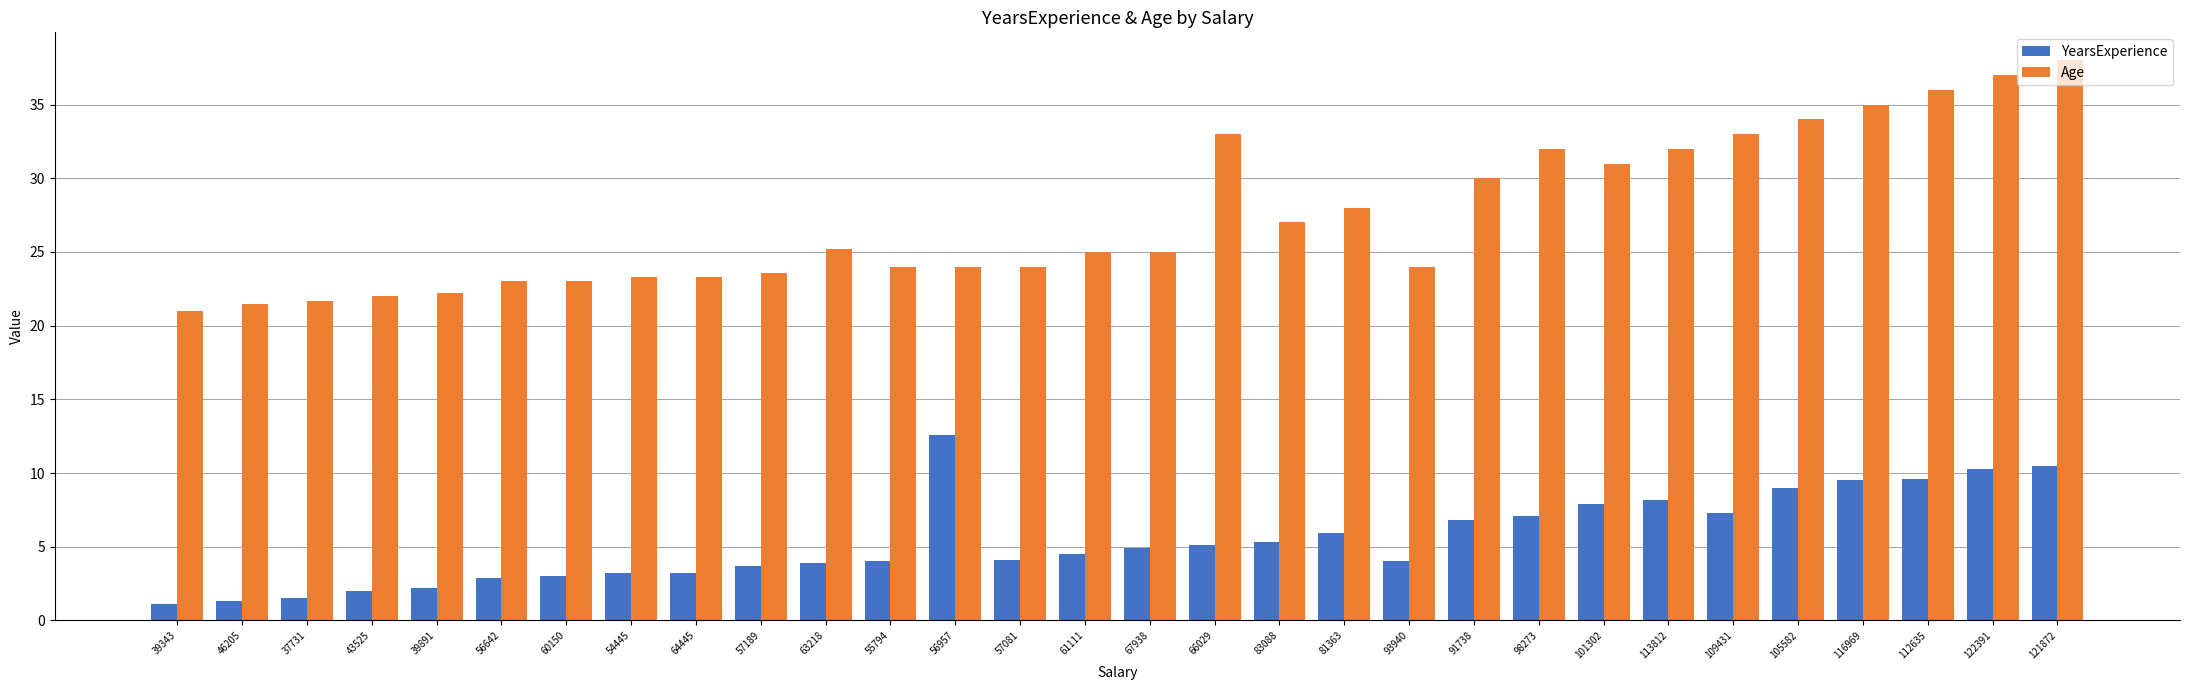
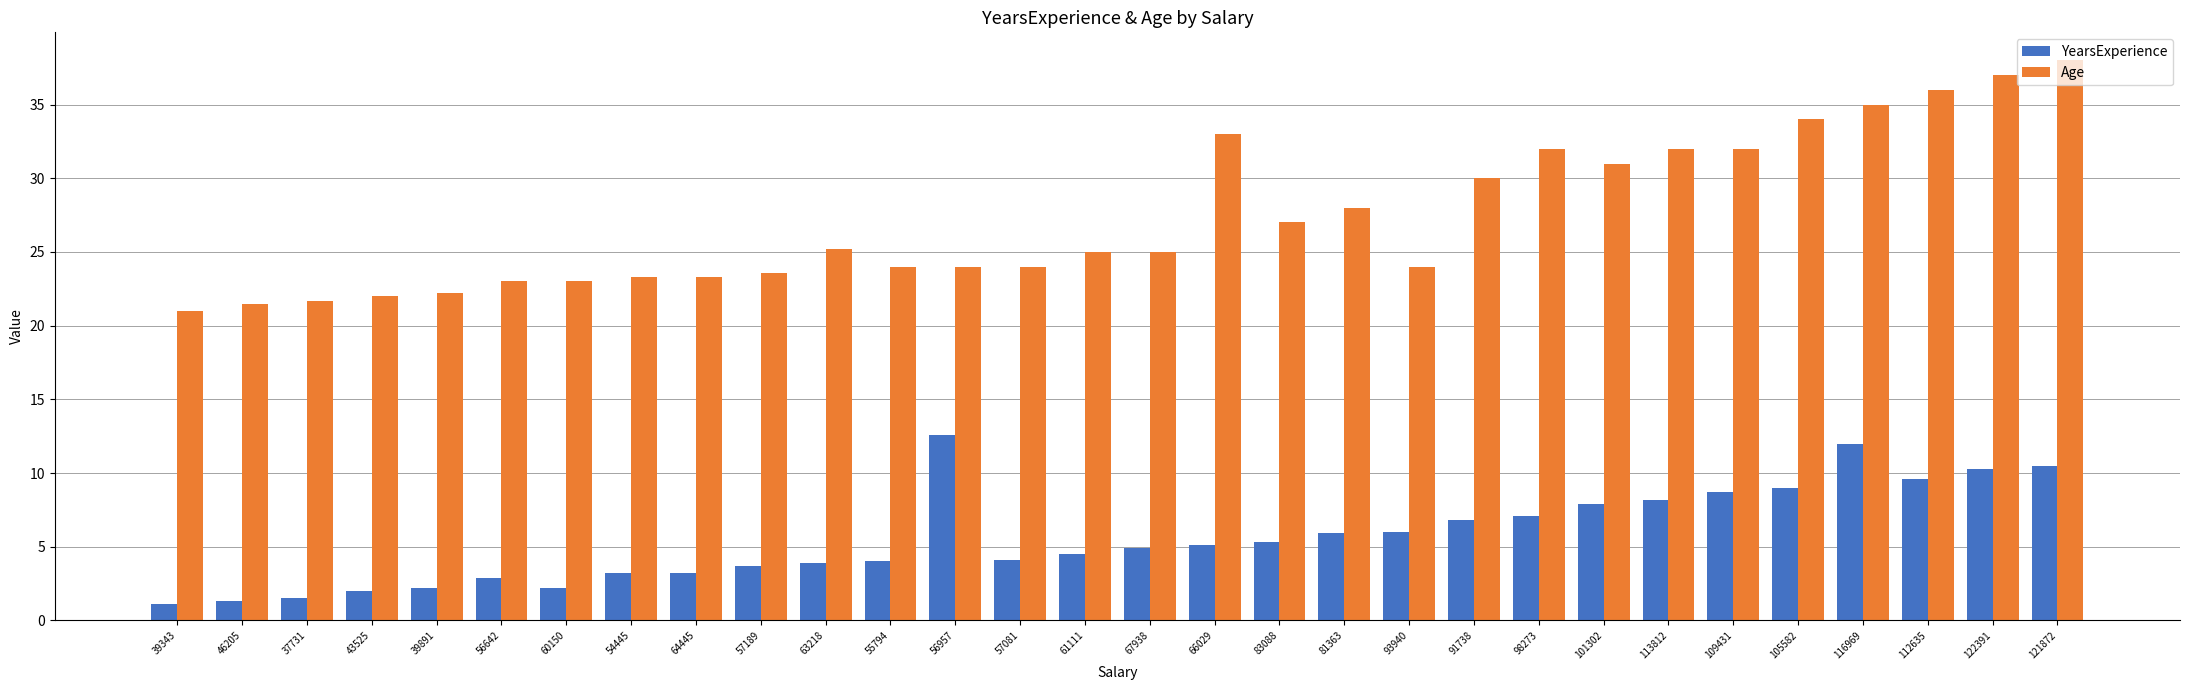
  {
    "YearsExperience": {
      "39343": 1.1,
      "46205": 1.3,
      "37731": 1.5,
      "43525": 2.0,
      "39891": 2.2,
      "56642": 2.9,
-     "60150": 3.0,
+     "60150": 2.2,
      "54445": 3.2,
      "64445": 3.2,
      "57189": 3.7,
      "63218": 3.9,
      "55794": 4.0,
      "56957": 12.6,
      "57081": 4.1,
      "61111": 4.5,
      "67938": 4.9,
      "66029": 5.1,
      "83088": 5.3,
      "81363": 5.9,
-     "93940": 4,
+     "93940": 6,
      "91738": 6.8,
      "98273": 7.1,
      "101302": 7.9,
      "113812": 8.2,
-     "109431": 7.3,
+     "109431": 8.7,
      "105582": 9.0,
-     "116969": 9.5,
+     "116969": 12.0,
      "112635": 9.6,
      "122391": 10.3,
      "121872": 10.5
    },
    "Age": {
      "39343": 21,
      "46205": 21.5,
      "37731": 21.7,
      "43525": 22,
      "39891": 22.2,
      "56642": 23,
      "60150": 23,
      "54445": 23.3,
      "64445": 23.3,
      "57189": 23.6,
      "63218": 25.2,
      "55794": 24,
      "56957": 24,
      "57081": 24,
      "61111": 25,
      "67938": 25,
      "66029": 33,
      "83088": 27,
      "81363": 28,
      "93940": 24,
      "91738": 30,
      "98273": 32,
      "101302": 31,
      "113812": 32,
-     "109431": 33,
+     "109431": 32,
      "105582": 34,
      "116969": 35,
      "112635": 36,
      "122391": 37
    }
  }
